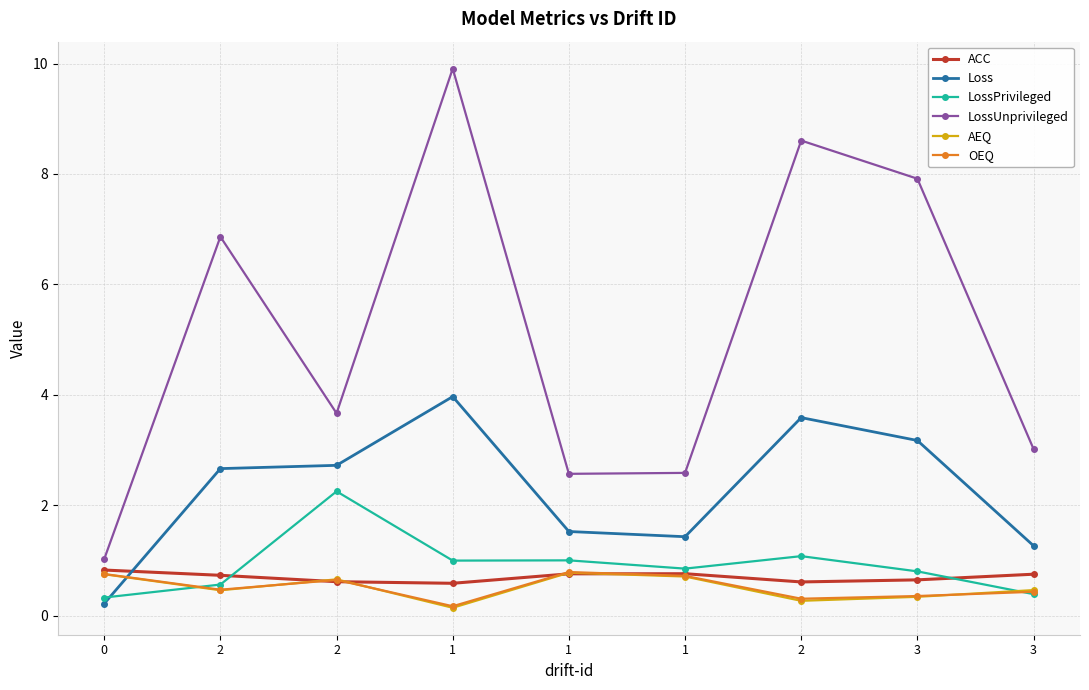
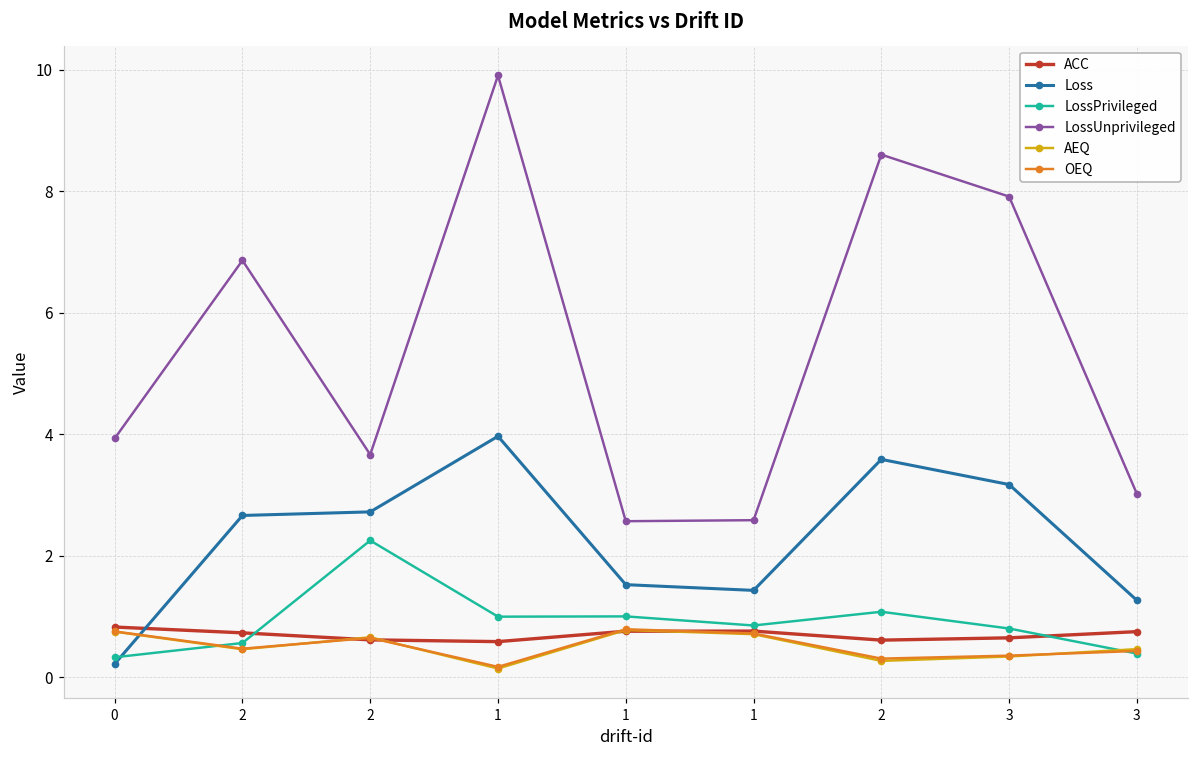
  {
    "ACC": {
      "0": 0.8
    },
    "Loss": {
      "0": 0.2
    },
    "LossPrivileged": {
      "0": 0.3
    },
    "LossUnprivileged": {
-     "0": 1.0
+     "0": 3.9
    }
  }
